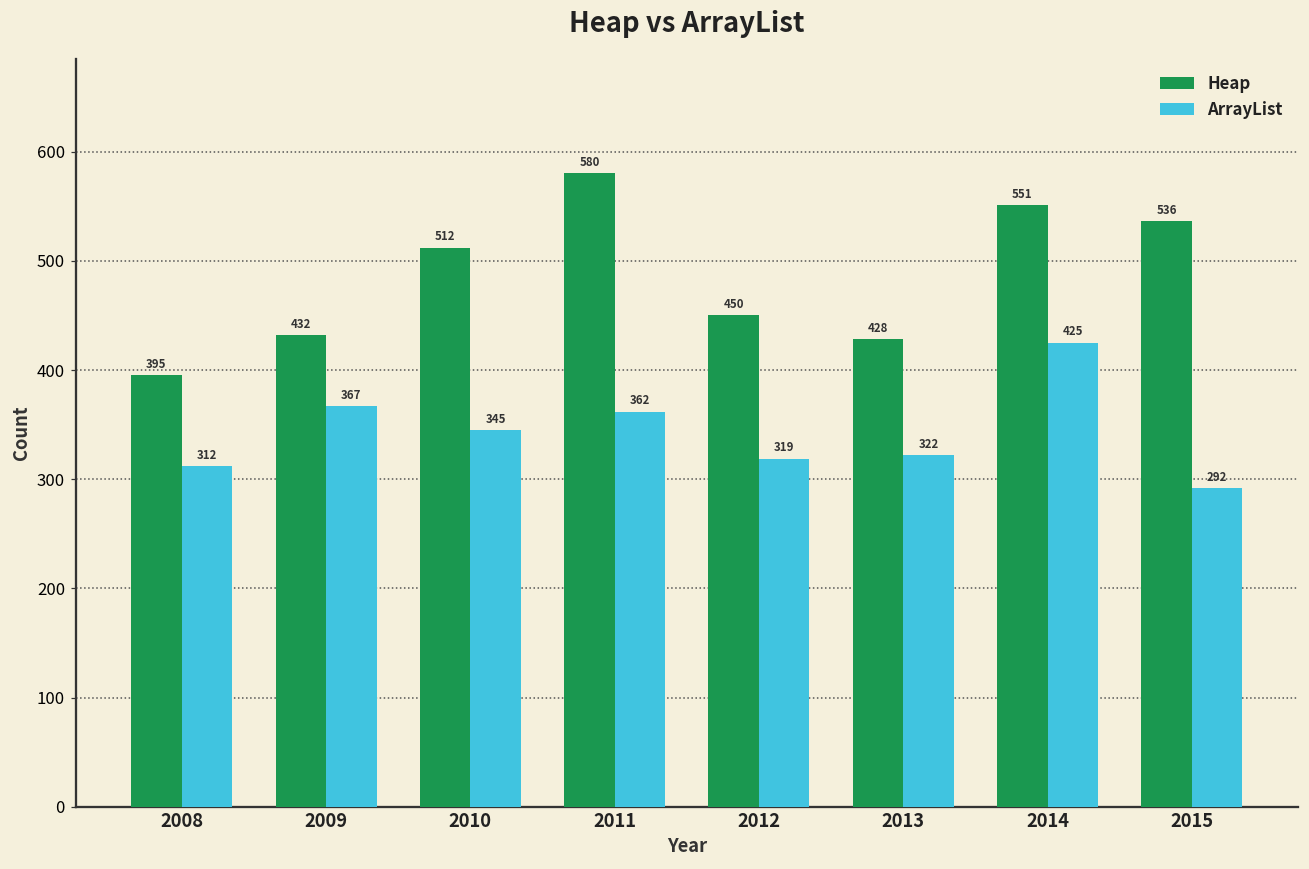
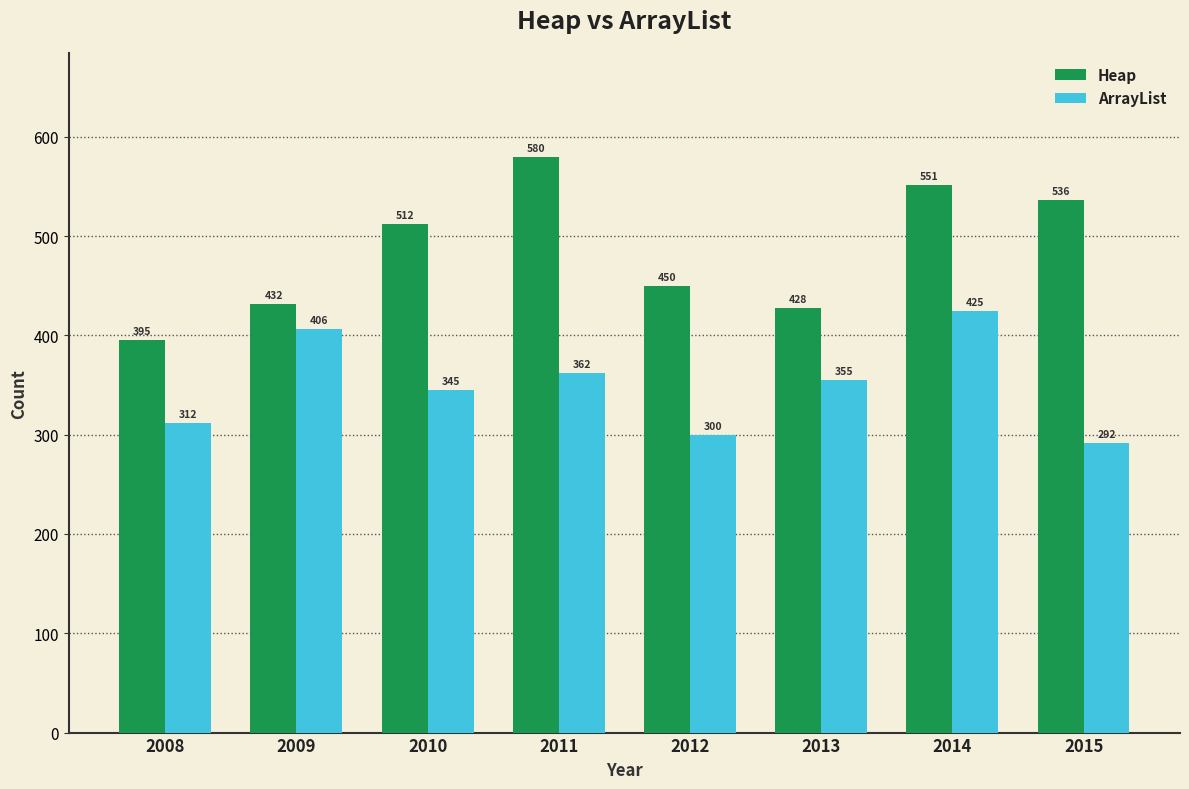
  {
    "Heap": {
      "2008": 395,
      "2009": 432,
      "2010": 512,
      "2011": 580,
      "2012": 450,
      "2013": 428,
      "2014": 551,
      "2015": 536
    },
    "ArrayList": {
      "2008": 312,
-     "2009": 367,
+     "2009": 406,
      "2010": 345,
      "2011": 362,
-     "2012": 319,
-     "2013": 322,
+     "2012": 300,
+     "2013": 355,
      "2014": 425,
      "2015": 292
    }
  }
